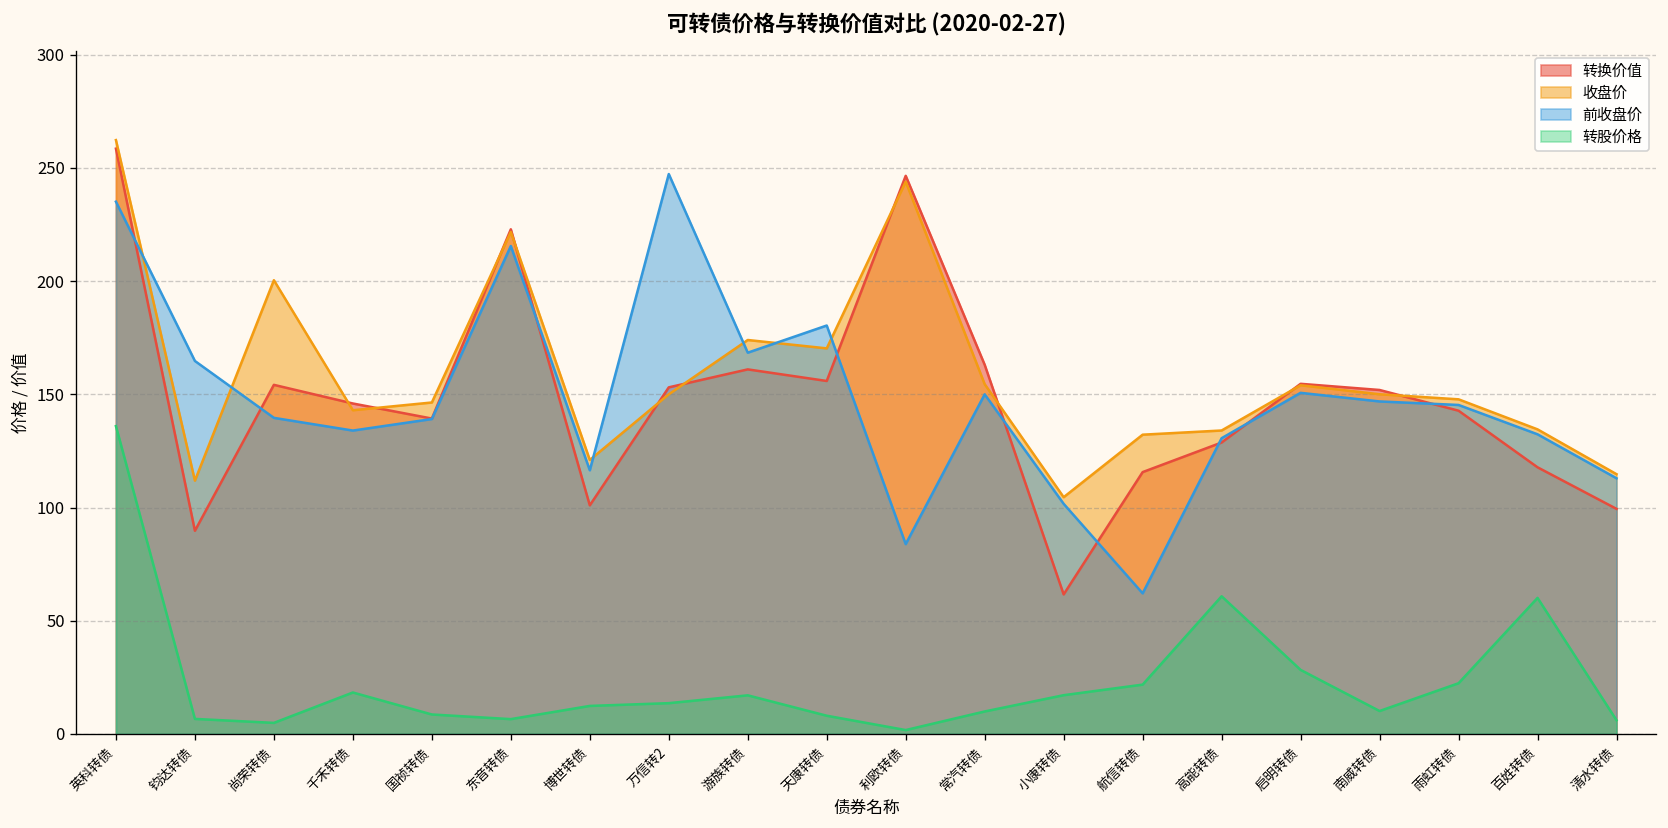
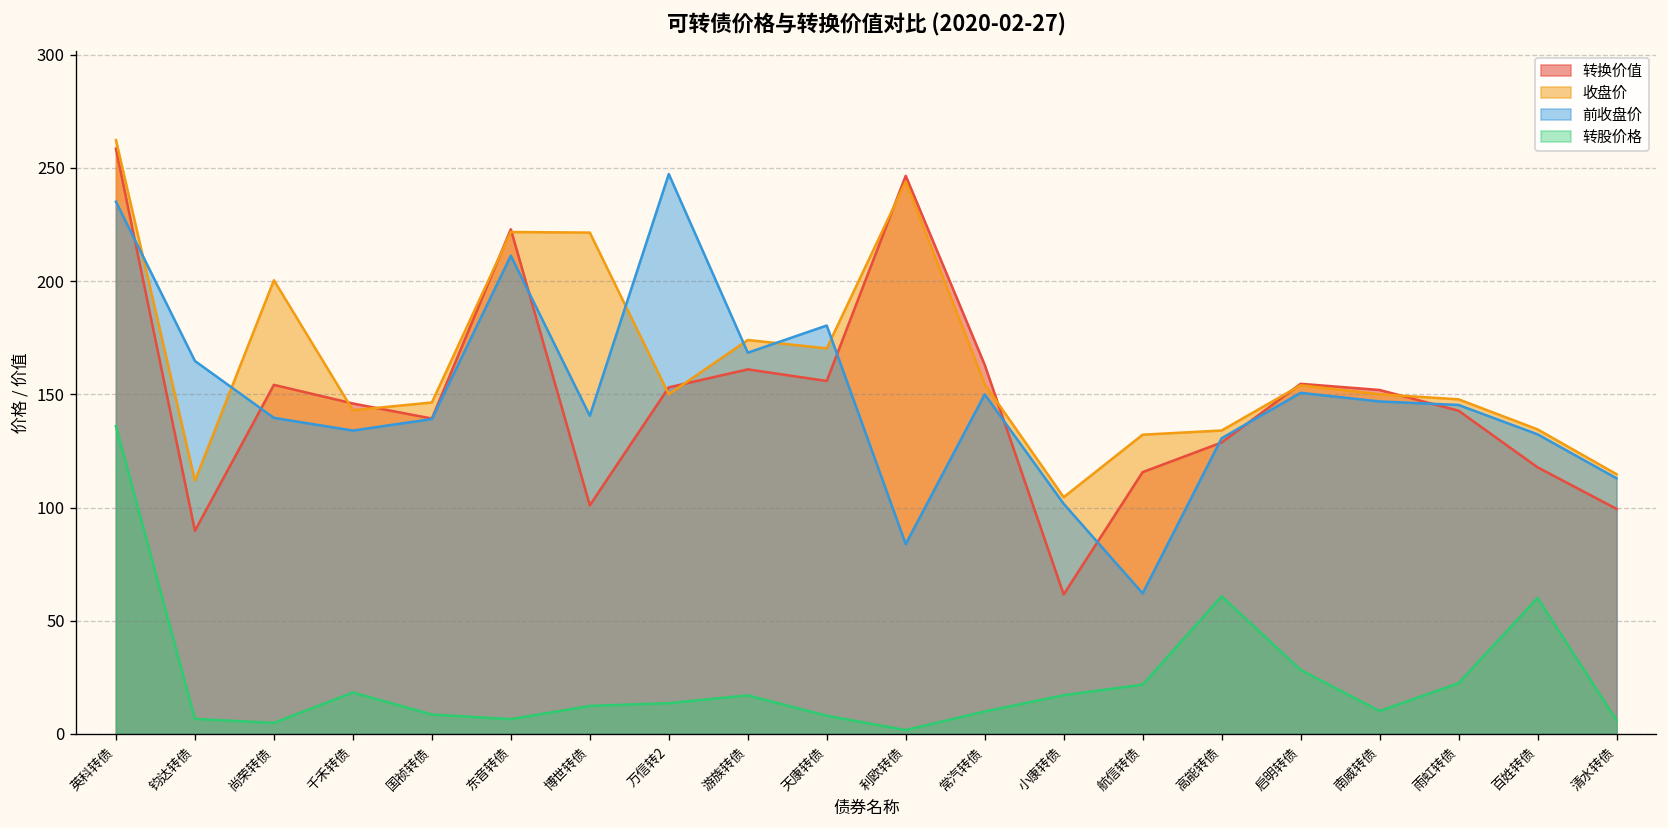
  {
    "转换价值": {
      "英科转债": 259,
      "钧达转债": 90,
      "尚荣转债": 154,
      "千禾转债": 146,
      "博世转债": 101,
      "万信转2": 153,
      "游族转债": 161,
      "天康转债": 156,
      "利欧转债": 247,
      "常汽转债": 163,
      "小康转债": 62,
      "航信转债": 116,
      "高能转债": 129,
      "南威转债": 152,
      "雨虹转债": 143,
      "百姓转债": 118,
      "清水转债": 99
    },
    "收盘价": {
      "英科转债": 262,
      "钧达转债": 112,
      "尚荣转债": 200,
      "千禾转债": 143,
      "国祯转债": 146,
-     "博世转债": 121,
+     "博世转债": 221,
      "万信转2": 150,
      "游族转债": 174,
      "天康转债": 170,
      "利欧转债": 244,
      "常汽转债": 154,
      "小康转债": 105,
      "航信转债": 132,
      "高能转债": 134,
      "南威转债": 150,
      "雨虹转债": 148,
      "百姓转债": 135,
      "清水转债": 115
    },
    "前收盘价": {
      "英科转债": 235,
      "钧达转债": 165,
      "尚荣转债": 140,
      "千禾转债": 134,
-     "东音转债": 216,
-     "博世转债": 116,
+     "东音转债": 211,
+     "博世转债": 141,
      "万信转2": 247,
      "游族转债": 168,
      "天康转债": 180,
      "利欧转债": 84,
      "常汽转债": 150,
      "小康转债": 102,
      "航信转债": 62,
      "高能转债": 131,
      "启明转债": 151,
      "南威转债": 147,
      "雨虹转债": 145,
      "百姓转债": 132,
      "清水转债": 113
    },
    "转股价格": {
      "英科转债": 136,
      "钧达转债": 7,
      "尚荣转债": 5,
      "千禾转债": 18,
      "国祯转债": 9,
      "东音转债": 7,
      "博世转债": 12,
      "万信转2": 14,
      "游族转债": 17,
      "天康转债": 8,
      "利欧转债": 2,
      "常汽转债": 10,
      "小康转债": 17,
      "航信转债": 22,
      "高能转债": 61,
      "启明转债": 28,
      "南威转债": 10,
      "雨虹转债": 22,
      "百姓转债": 60,
      "清水转债": 6
    }
  }
